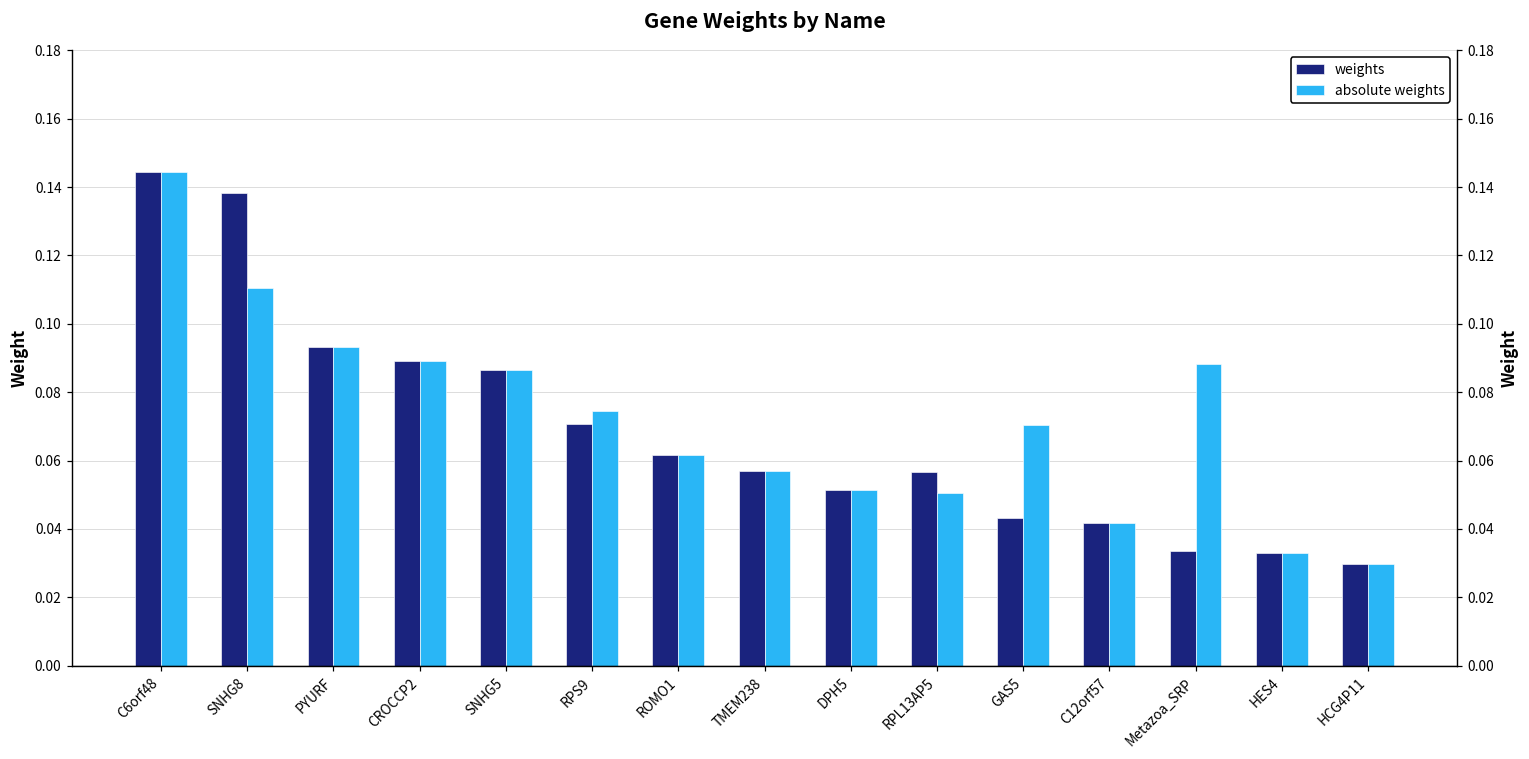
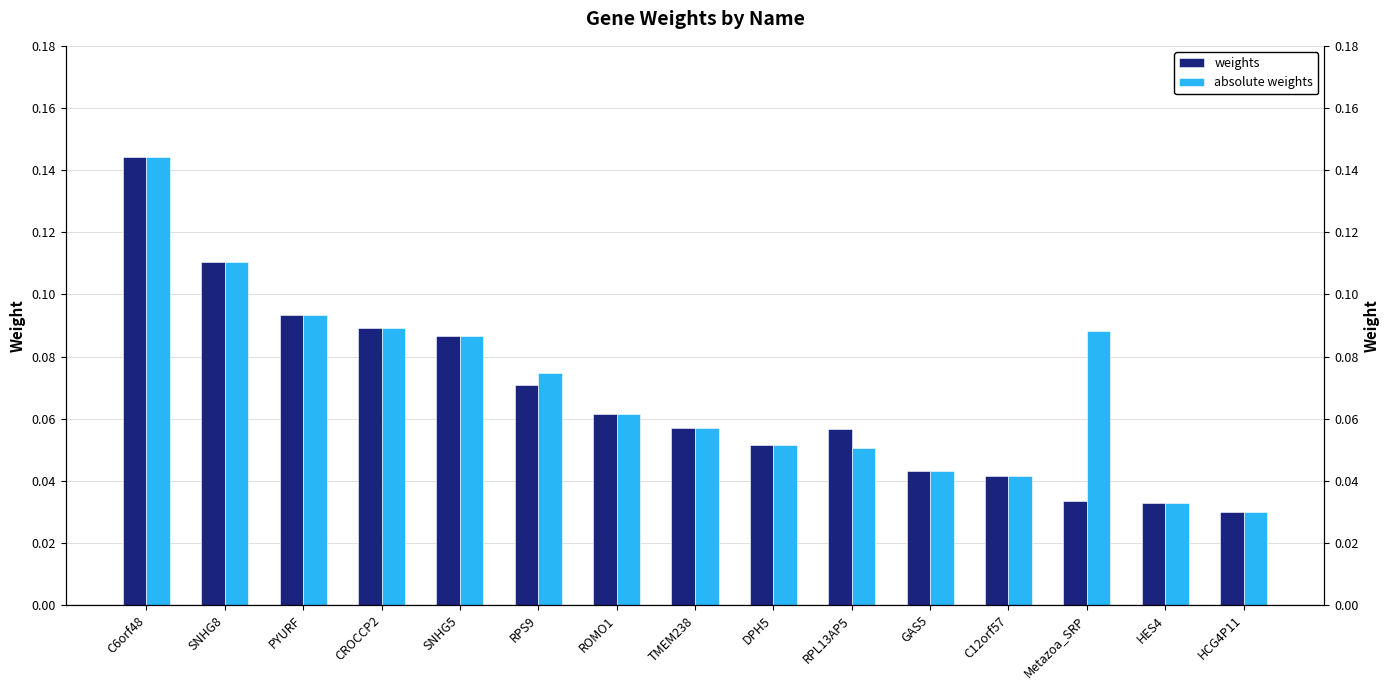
  {
    "weights": {
      "C6orf48": 0.144,
-     "SNHG8": 0.138,
+     "SNHG8": 0.111,
      "PYURF": 0.093,
      "CROCCP2": 0.089,
      "SNHG5": 0.087,
      "RPS9": 0.071,
      "ROMO1": 0.062,
      "TMEM238": 0.057,
      "DPH5": 0.051,
      "RPL13AP5": 0.057,
      "GAS5": 0.043,
      "C12orf57": 0.042,
      "Metazoa_SRP": 0.034,
      "HES4": 0.033,
      "HCG4P11": 0.030
    },
    "absolute weights": {
      "C6orf48": 0.144,
      "SNHG8": 0.111,
      "PYURF": 0.093,
      "CROCCP2": 0.089,
      "SNHG5": 0.087,
      "RPS9": 0.075,
      "ROMO1": 0.062,
      "TMEM238": 0.057,
      "DPH5": 0.051,
      "RPL13AP5": 0.050,
-     "GAS5": 0.070,
+     "GAS5": 0.043,
      "C12orf57": 0.042,
      "Metazoa_SRP": 0.088,
      "HES4": 0.033,
      "HCG4P11": 0.030
    }
  }
